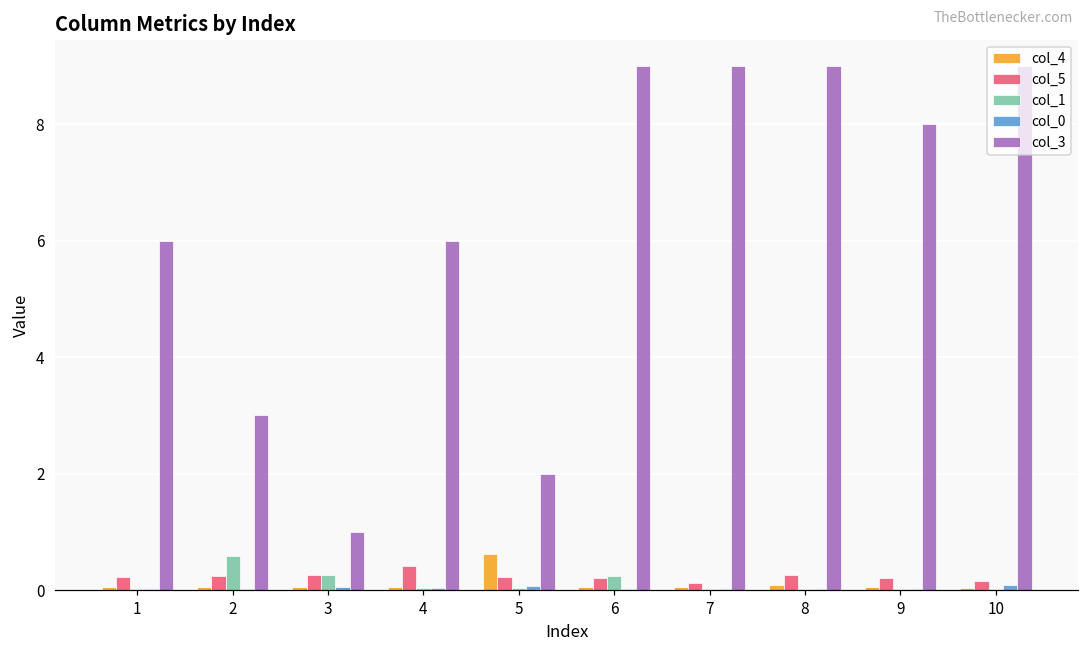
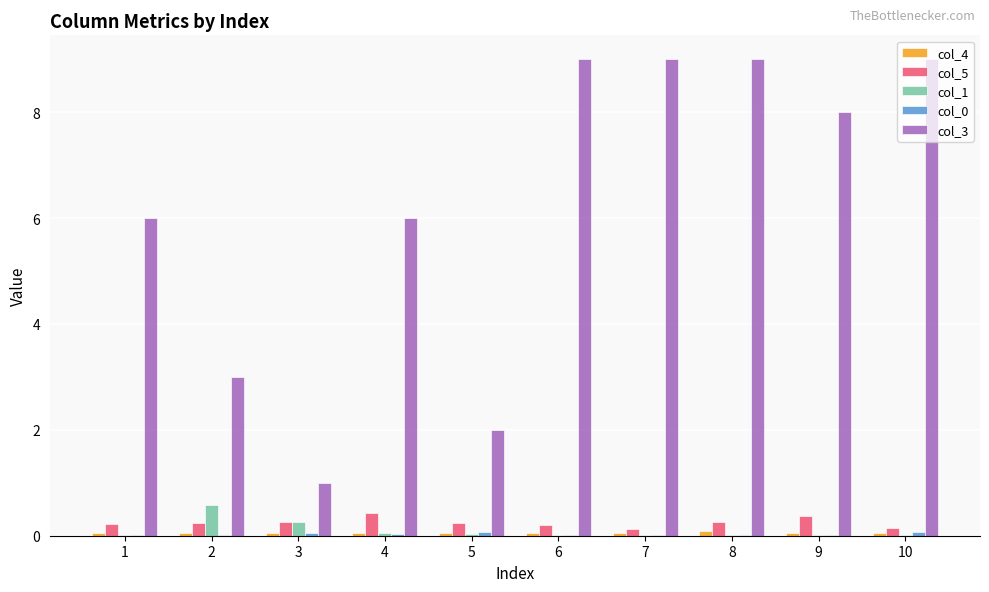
  {
    "col_4": {
      "1": 0.0,
      "2": 0.1,
      "3": 0.1,
      "4": 0.1,
-     "5": 0.6,
+     "5": 0.1,
      "6": 0.1,
      "8": 0.1,
      "9": 0.1
    },
    "col_5": {
      "1": 0.2,
      "2": 0.2,
      "3": 0.3,
      "4": 0.4,
      "5": 0.2,
      "6": 0.2,
      "7": 0.1,
      "8": 0.3,
-     "9": 0.2,
+     "9": 0.4,
      "10": 0.1
    },
    "col_1": {
      "2": 0.6,
      "3": 0.3,
-     "6": 0.2
+     "6": 0.0
    },
    "col_0": {
      "3": 0.1,
      "5": 0.1,
      "10": 0.1
    },
    "col_3": {
      "1": 6.0,
      "2": 3.0,
      "3": 1.0,
      "4": 6.0,
      "5": 2.0,
      "6": 9.0,
      "7": 9.0,
      "8": 9.0,
      "9": 8.0
    }
  }
